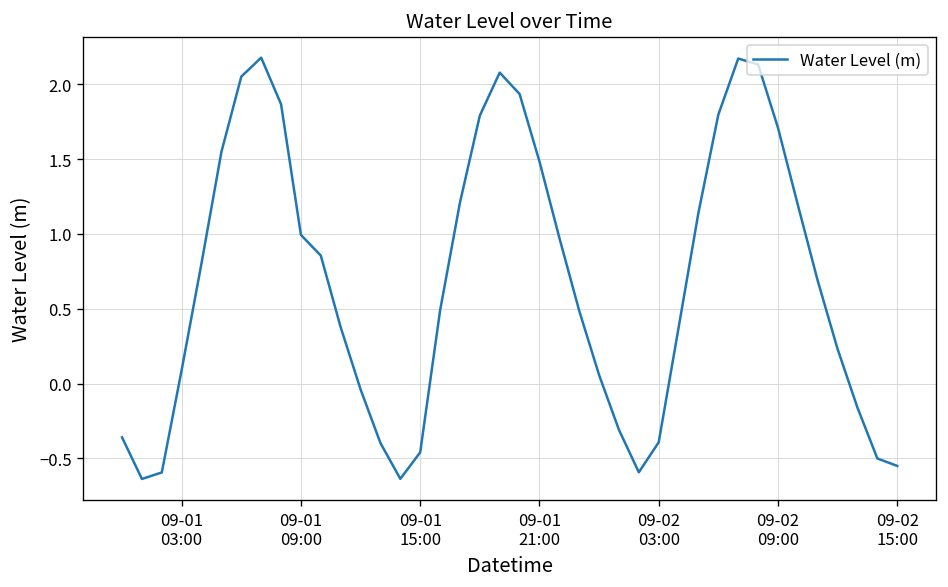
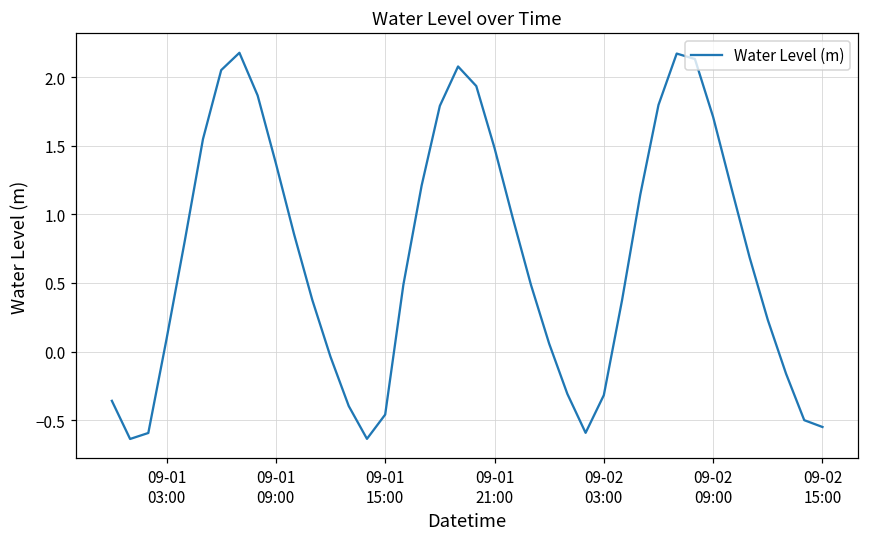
  {
    "09-01 03:00": 0.09,
-   "09-01 09:00": 0.99,
+   "09-01 09:00": 1.37,
    "09-01 15:00": -0.46,
    "09-01 21:00": 1.48,
-   "09-02 03:00": -0.39,
+   "09-02 03:00": -0.32,
    "09-02 09:00": 1.71,
    "09-02 15:00": -0.55
  }
